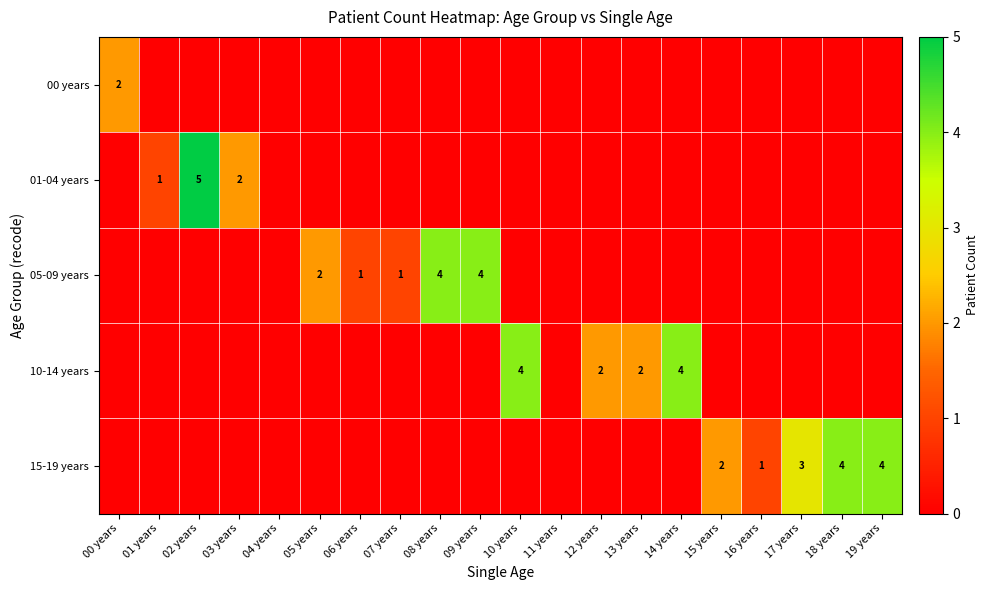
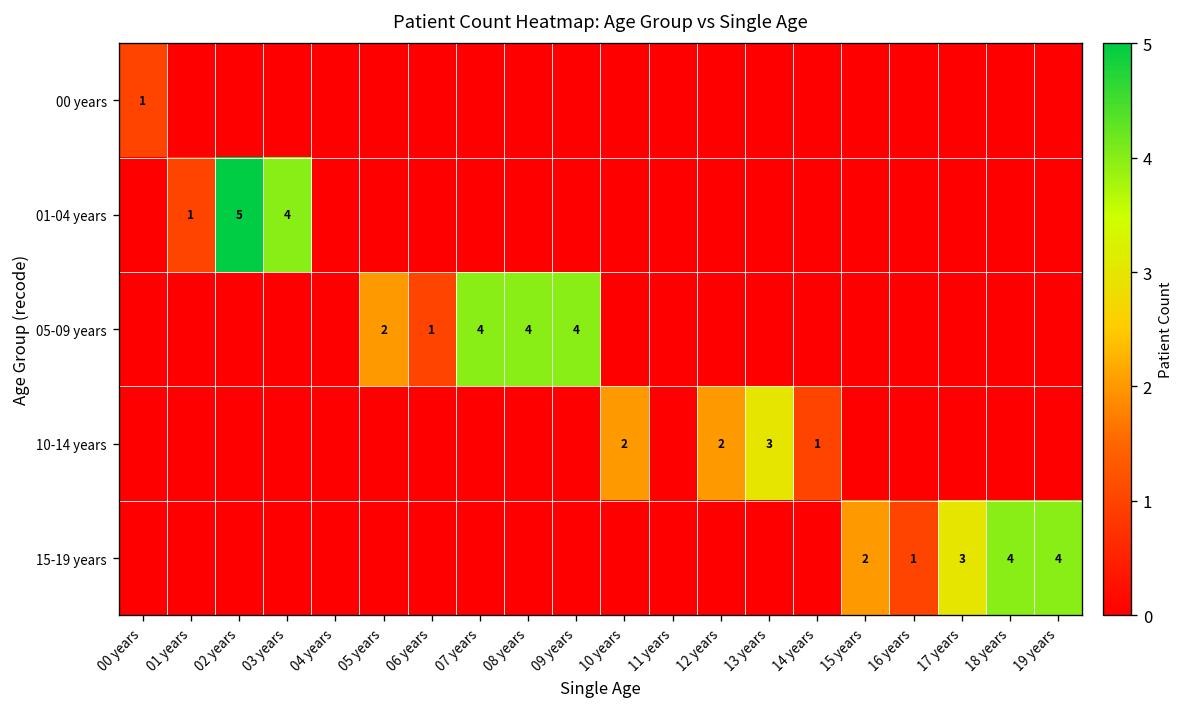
  {
    "00 years": {
-     "00 years": 2
+     "00 years": 1
    },
    "01-04 years": {
      "01 years": 1,
      "02 years": 5,
-     "03 years": 2
+     "03 years": 4
    },
    "05-09 years": {
      "05 years": 2,
      "06 years": 1,
-     "07 years": 1,
+     "07 years": 4,
      "08 years": 4,
      "09 years": 4
    },
    "10-14 years": {
-     "10 years": 4,
+     "10 years": 2,
      "12 years": 2,
-     "13 years": 2,
-     "14 years": 4
+     "13 years": 3,
+     "14 years": 1
    },
    "15-19 years": {
      "15 years": 2,
      "16 years": 1,
      "17 years": 3,
      "18 years": 4,
      "19 years": 4
    }
  }
